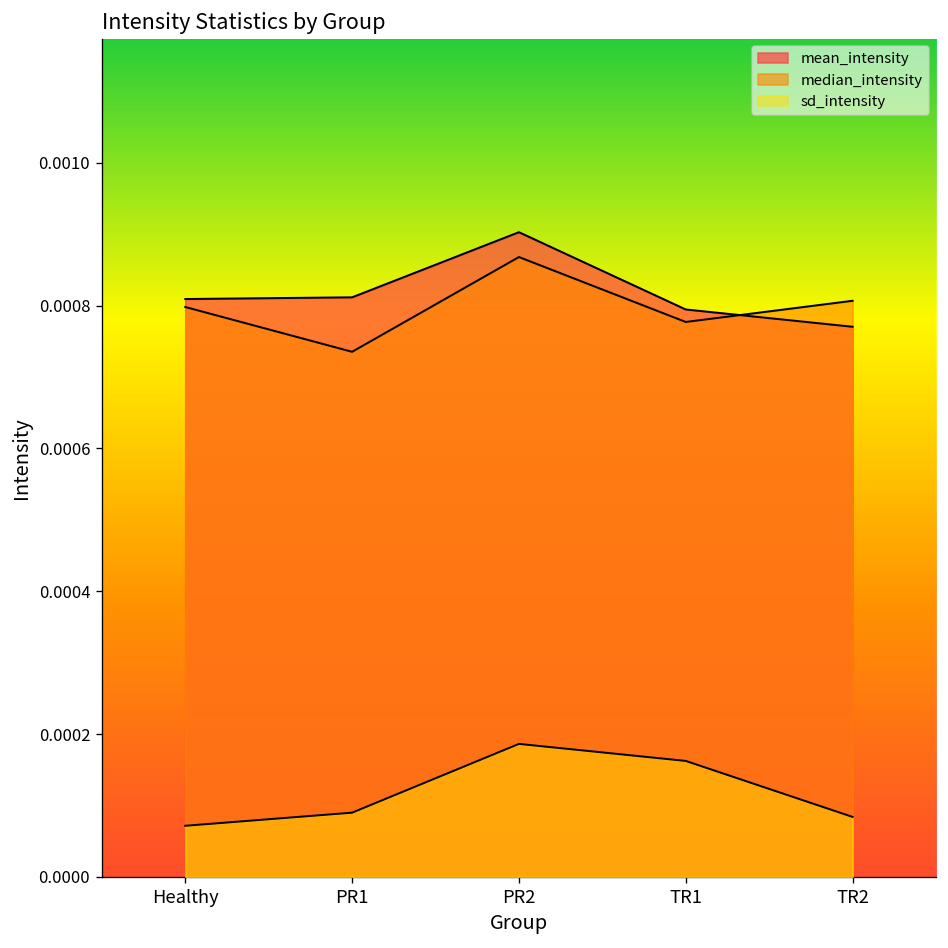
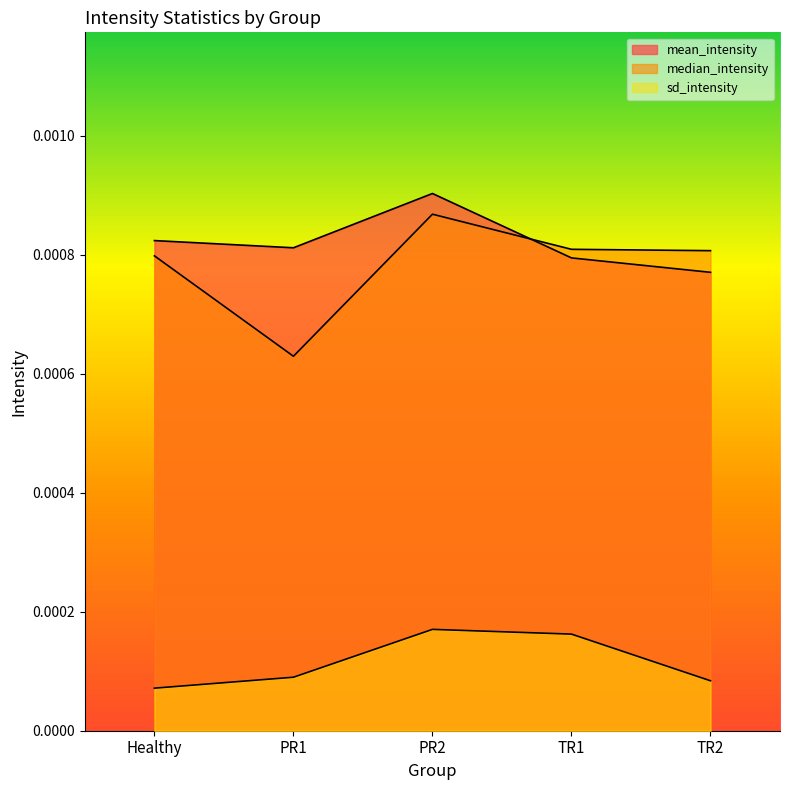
  {
    "mean_intensity": {
-     "Healthy": 0.00081,
+     "Healthy": 0.00082,
      "PR1": 0.00081,
      "PR2": 0.00090,
      "TR1": 0.00079,
      "TR2": 0.00077
    },
    "median_intensity": {
      "Healthy": 0.00080,
-     "PR1": 0.00074,
+     "PR1": 0.00063,
      "PR2": 0.00087,
-     "TR1": 0.00078,
+     "TR1": 0.00081,
      "TR2": 0.00081
    },
    "sd_intensity": {
      "Healthy": 0.00007,
      "PR1": 0.00009,
-     "PR2": 0.00019,
+     "PR2": 0.00017,
      "TR1": 0.00016,
      "TR2": 0.00008
    }
  }
